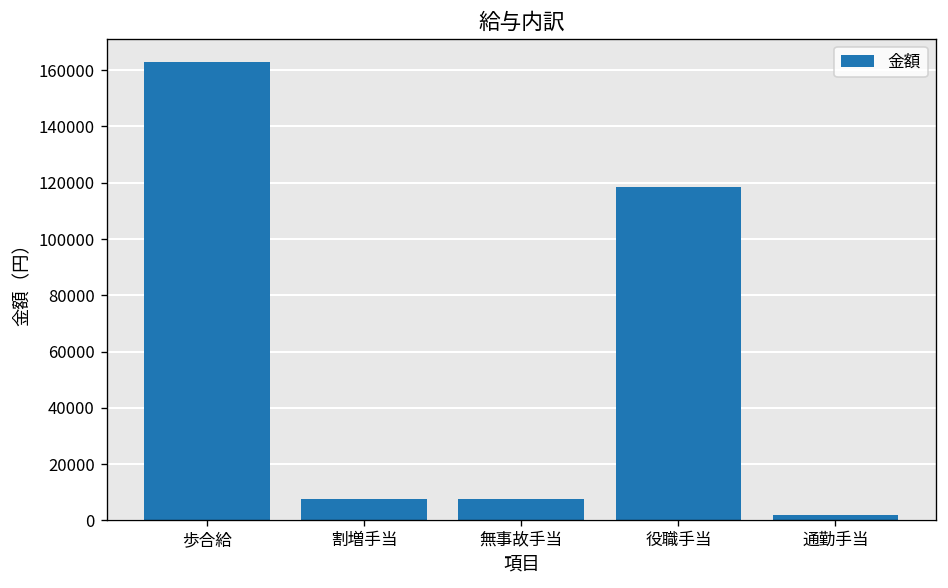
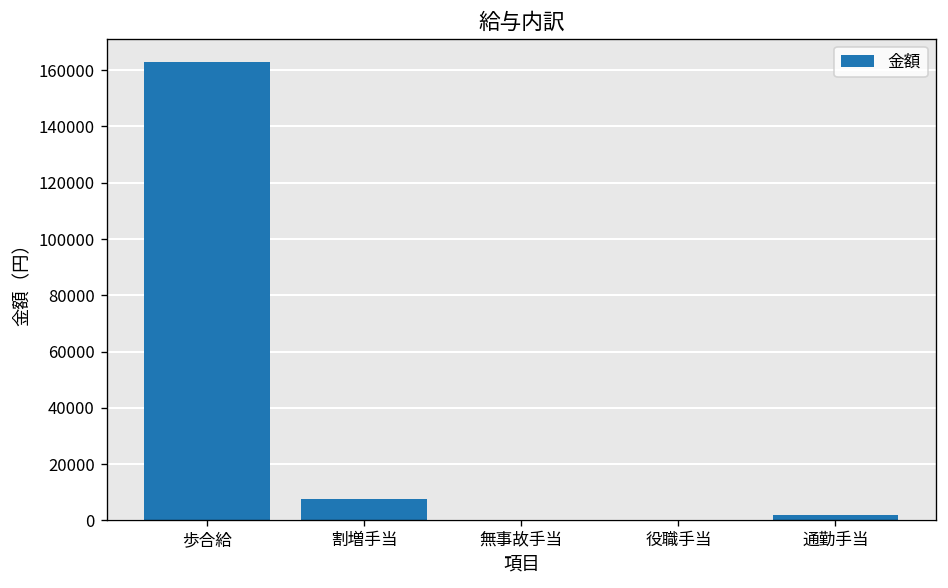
  {
    "歩合給": 163000,
    "割増手当": 7000,
-   "無事故手当": 7000,
-   "役職手当": 118000,
+   "無事故手当": 0,
+   "役職手当": 0,
    "通勤手当": 2000
  }
